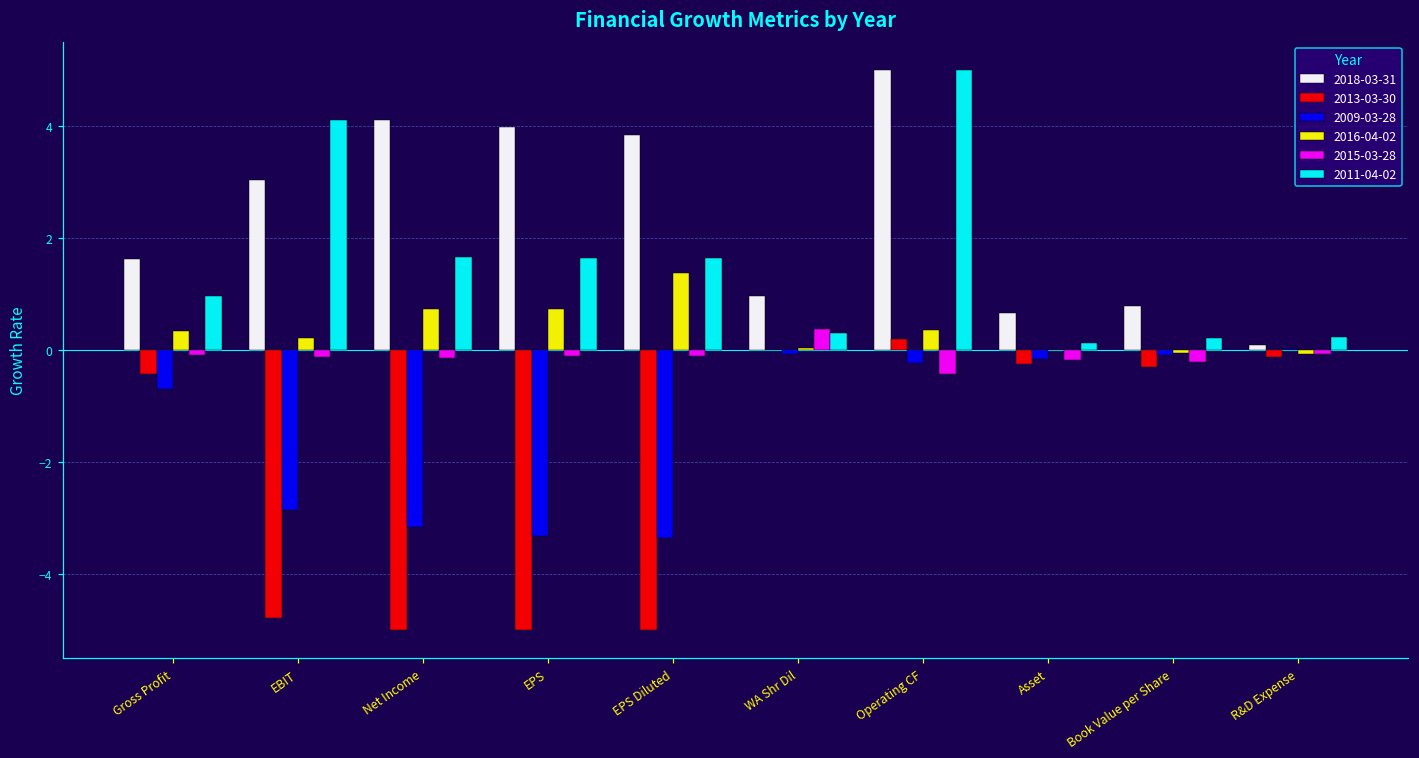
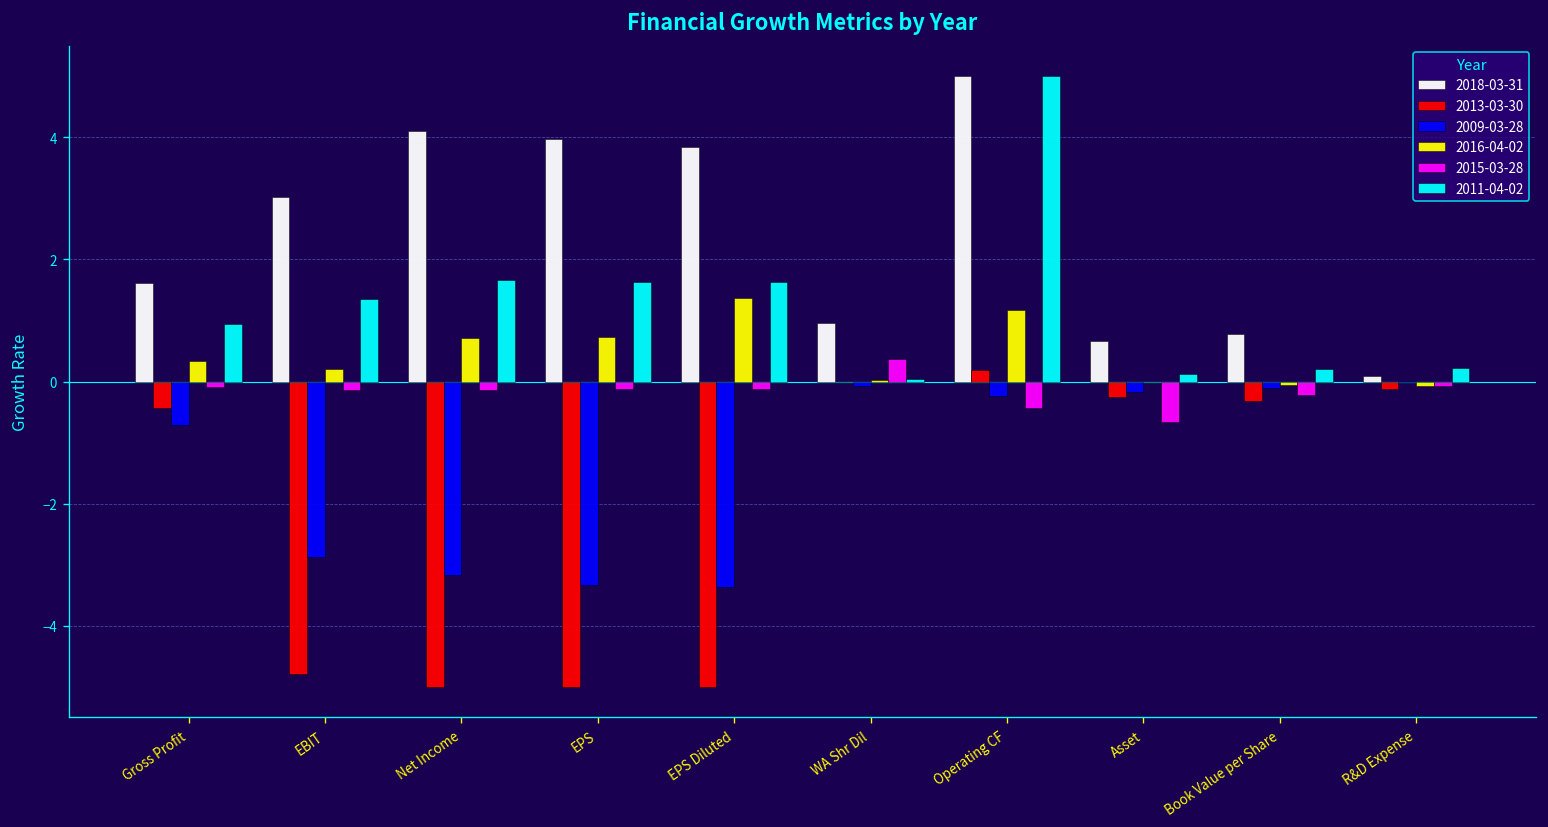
  {
    "2018-03-31": {
      "Gross Profit": 1.6,
      "EBIT": 3.0,
      "Net Income": 4.1,
      "EPS": 4.0,
      "EPS Diluted": 3.8,
      "WA Shr Dil": 1.0,
      "Operating CF": 5.0,
      "Asset": 0.7,
      "Book Value per Share": 0.8,
      "R&D Expense": 0.1
    },
    "2013-03-30": {
      "Gross Profit": -0.4,
      "EBIT": -4.8,
      "Net Income": -5.0,
      "EPS": -5.0,
      "EPS Diluted": -5.0,
      "Operating CF": 0.2,
      "Asset": -0.3,
      "Book Value per Share": -0.3,
      "R&D Expense": -0.1
    },
    "2009-03-28": {
      "Gross Profit": -0.7,
      "EBIT": -2.9,
      "Net Income": -3.2,
      "EPS": -3.3,
      "EPS Diluted": -3.4,
      "WA Shr Dil": -0.1,
      "Operating CF": -0.2,
      "Asset": -0.2,
      "Book Value per Share": -0.1
    },
    "2016-04-02": {
      "Gross Profit": 0.3,
      "EBIT": 0.2,
      "Net Income": 0.7,
      "EPS": 0.7,
      "EPS Diluted": 1.4,
-     "Operating CF": 0.3,
+     "Operating CF": 1.2,
      "Book Value per Share": -0.1,
      "R&D Expense": -0.1
    },
    "2015-03-28": {
      "Gross Profit": -0.1,
      "EBIT": -0.1,
      "Net Income": -0.1,
      "EPS": -0.1,
      "EPS Diluted": -0.1,
      "WA Shr Dil": 0.4,
      "Operating CF": -0.4,
-     "Asset": -0.2,
+     "Asset": -0.7,
      "Book Value per Share": -0.2,
      "R&D Expense": -0.1
    },
    "2011-04-02": {
      "Gross Profit": 1.0,
-     "EBIT": 4.1,
+     "EBIT": 1.4,
      "Net Income": 1.7,
      "EPS": 1.6,
      "EPS Diluted": 1.6,
-     "WA Shr Dil": 0.3,
+     "WA Shr Dil": 0.0,
      "Operating CF": 5.0,
      "Asset": 0.1,
      "Book Value per Share": 0.2,
      "R&D Expense": 0.2
    }
  }
